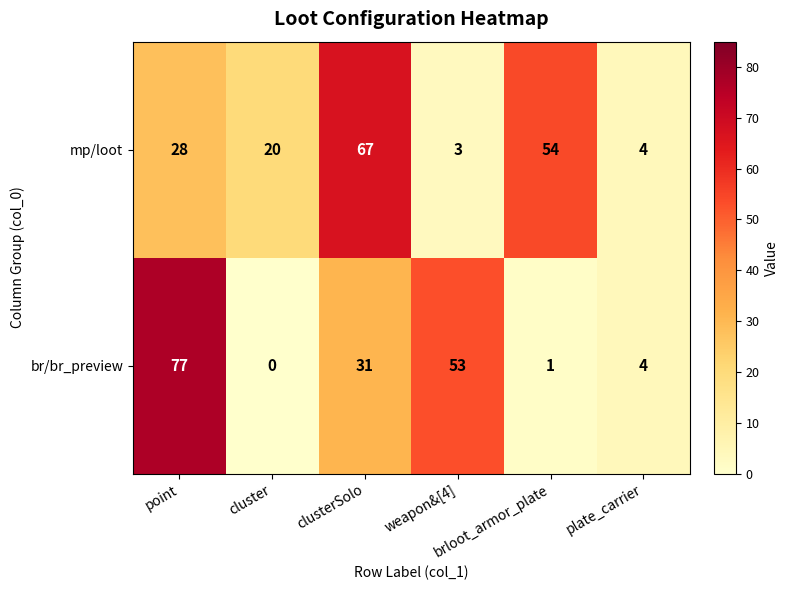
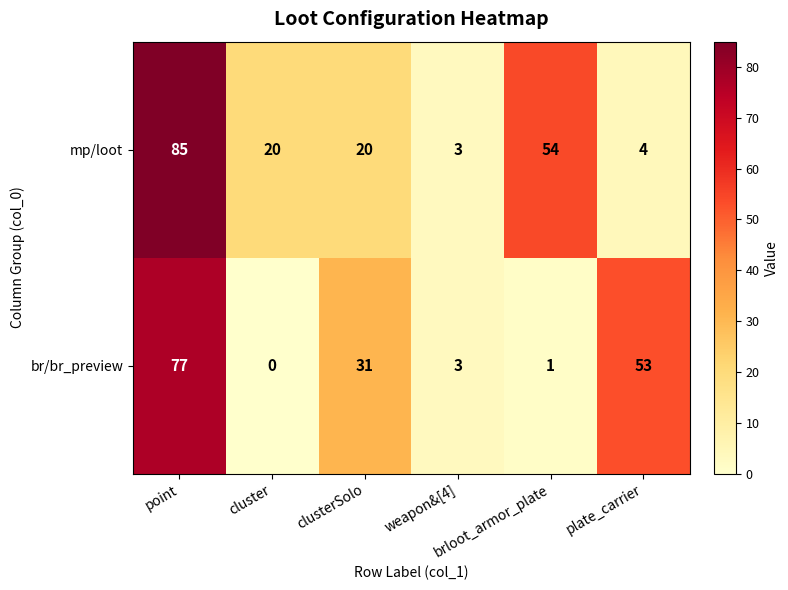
  {
    "mp/loot": {
-     "point": 28,
+     "point": 85,
      "cluster": 20,
-     "clusterSolo": 67,
+     "clusterSolo": 20,
      "weapon&[4]": 3,
      "brloot_armor_plate": 54,
      "plate_carrier": 4
    },
    "br/br_preview": {
      "point": 77,
      "cluster": 0,
      "clusterSolo": 31,
-     "weapon&[4]": 53,
+     "weapon&[4]": 3,
      "brloot_armor_plate": 1,
-     "plate_carrier": 4
+     "plate_carrier": 53
    }
  }
